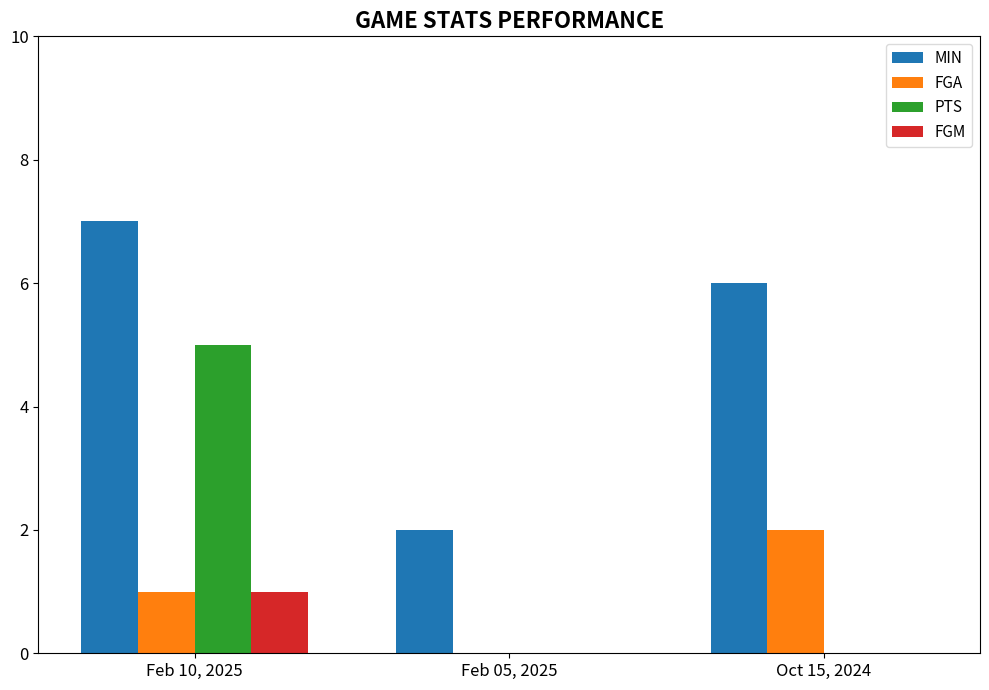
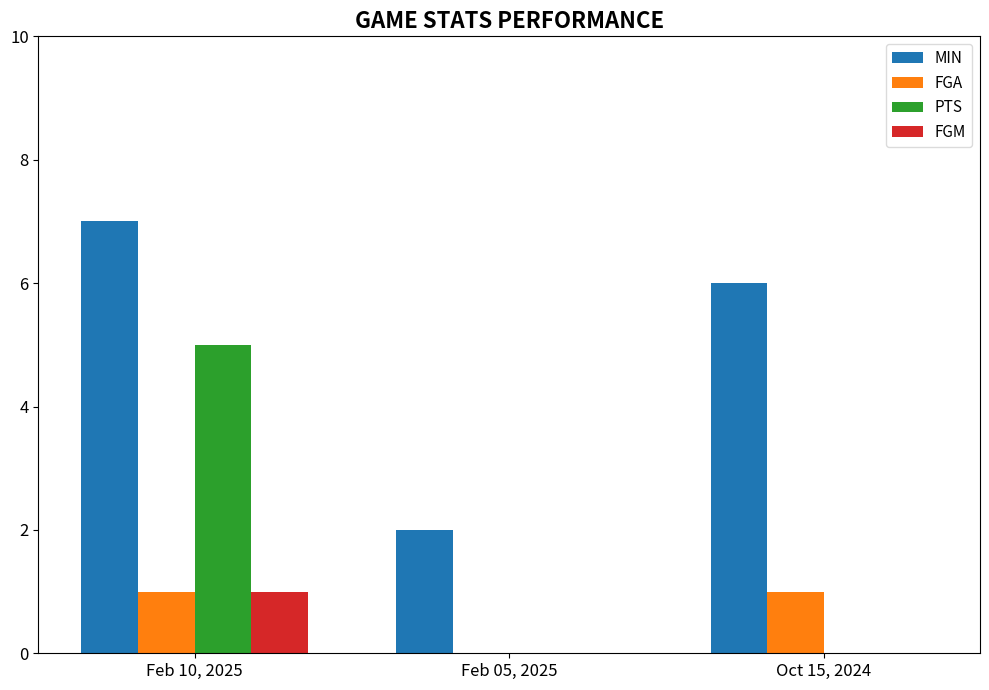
  {
    "MIN": {
      "Feb 10, 2025": 7,
      "Feb 05, 2025": 2,
      "Oct 15, 2024": 6
    },
    "FGA": {
      "Feb 10, 2025": 1,
      "Feb 05, 2025": 0,
-     "Oct 15, 2024": 2
+     "Oct 15, 2024": 1
    },
    "PTS": {
      "Feb 10, 2025": 5,
      "Feb 05, 2025": 0,
      "Oct 15, 2024": 0
    },
    "FGM": {
      "Feb 10, 2025": 1,
      "Feb 05, 2025": 0,
      "Oct 15, 2024": 0
    }
  }
